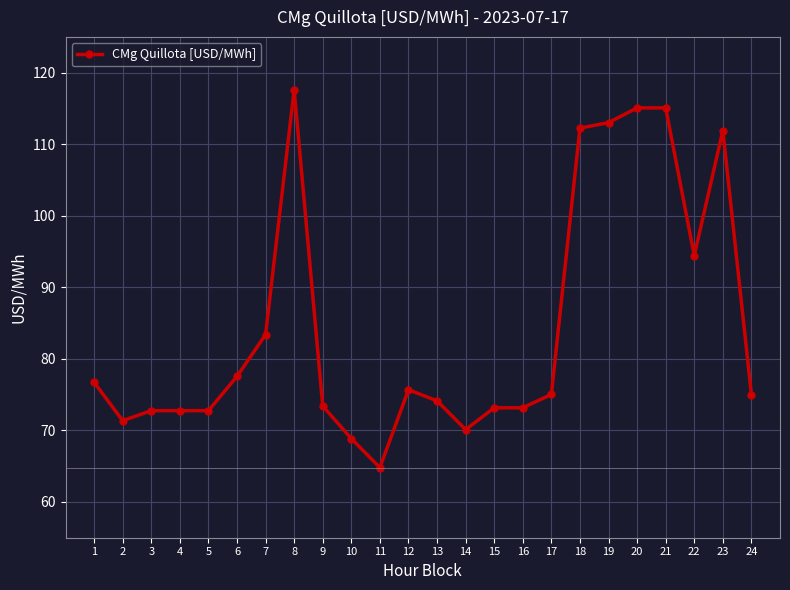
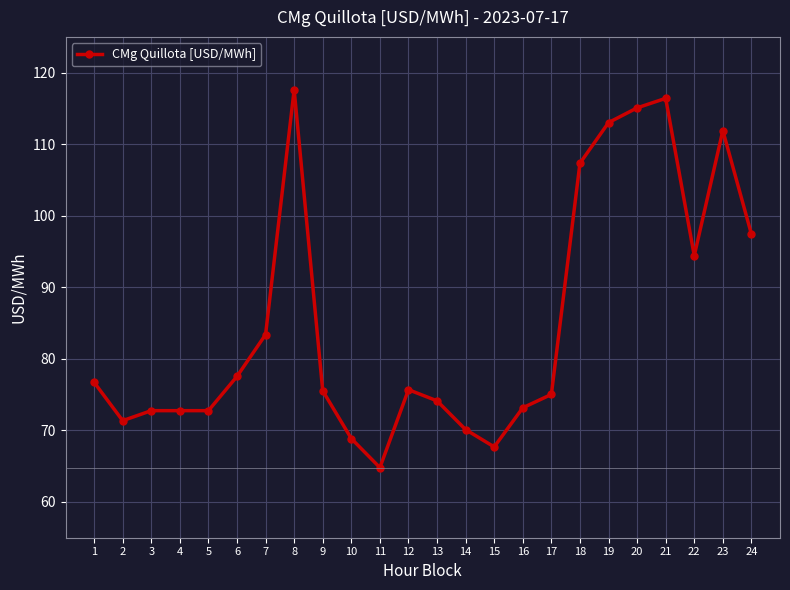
  {
    "1": 77,
    "2": 71,
    "3": 73,
    "4": 73,
    "5": 73,
    "6": 78,
    "7": 83,
    "8": 118,
-   "9": 73,
+   "9": 76,
    "10": 69,
    "11": 65,
    "12": 76,
    "13": 74,
    "14": 70,
-   "15": 73,
+   "15": 68,
    "16": 73,
    "17": 75,
-   "18": 112,
+   "18": 107,
    "19": 113,
    "20": 115,
-   "21": 115,
+   "21": 116,
    "22": 94,
    "23": 112,
-   "24": 75
+   "24": 97
  }
